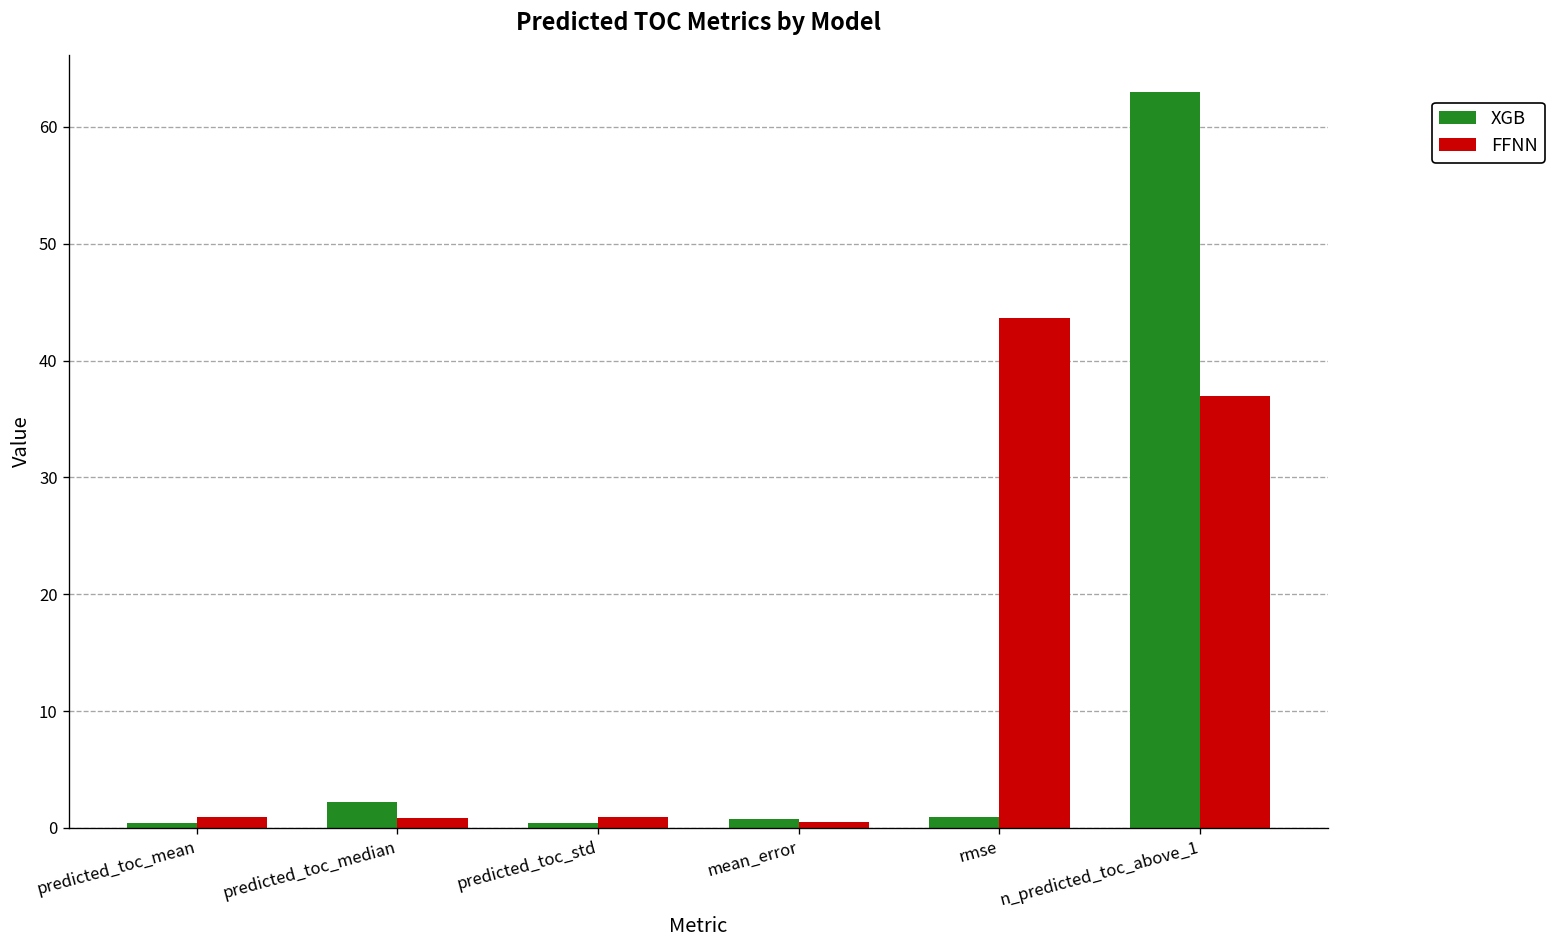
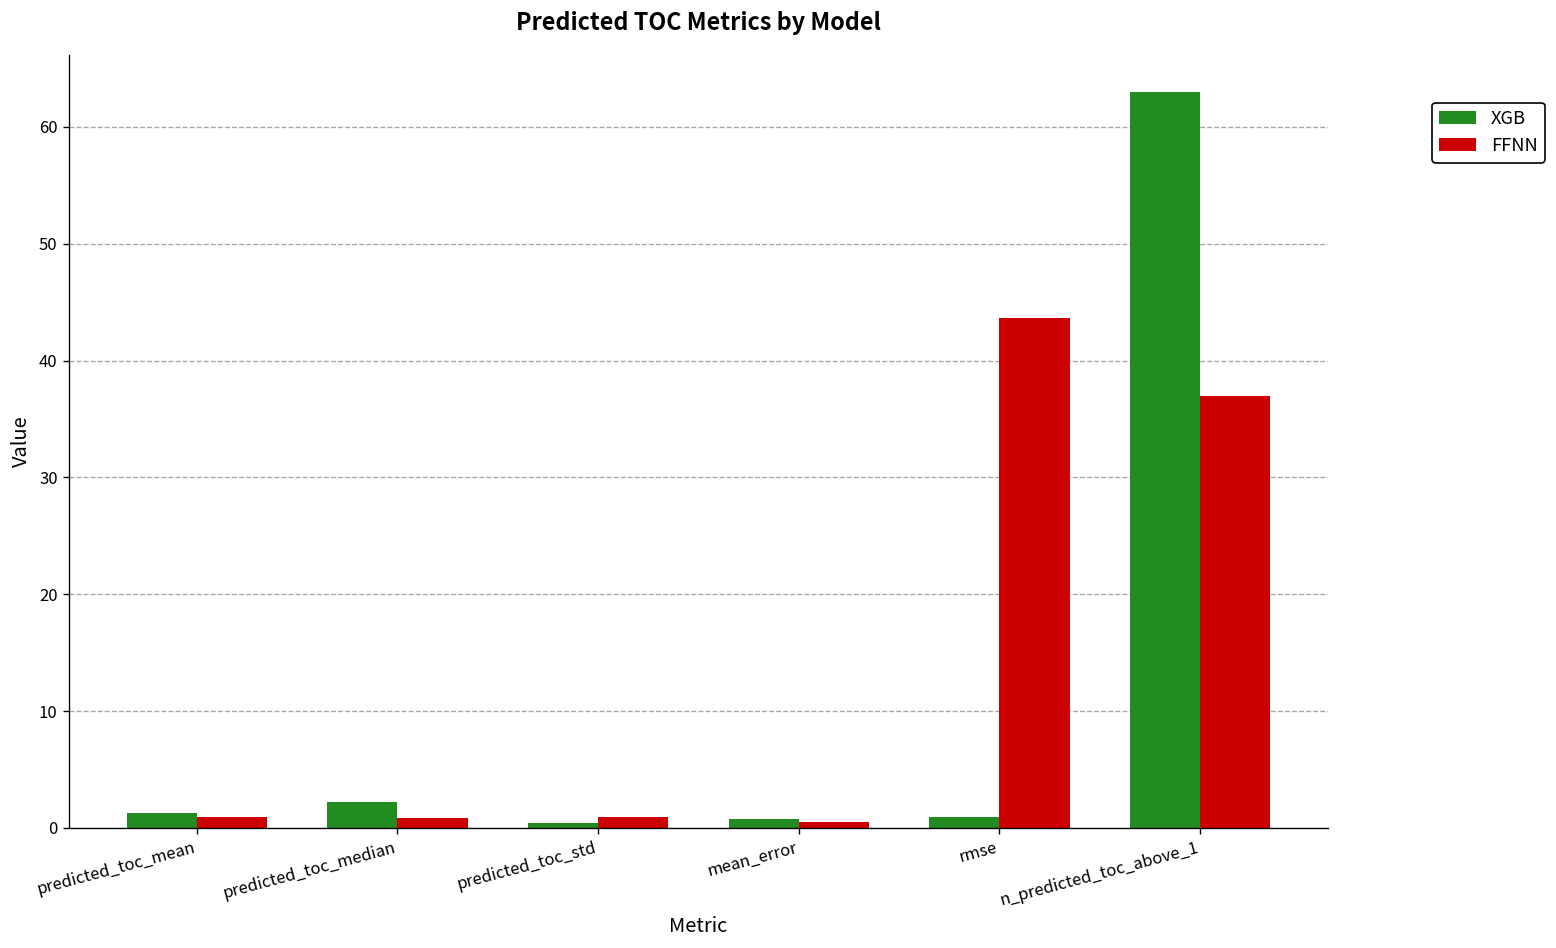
  {
    "XGB": {
-     "predicted_toc_mean": 0,
+     "predicted_toc_mean": 1,
      "predicted_toc_median": 2,
      "predicted_toc_std": 0,
      "mean_error": 1,
      "rmse": 1,
      "n_predicted_toc_above_1": 63
    },
    "FFNN": {
      "predicted_toc_mean": 1,
      "predicted_toc_median": 1,
      "predicted_toc_std": 1,
      "mean_error": 0,
      "rmse": 44,
      "n_predicted_toc_above_1": 37
    }
  }
